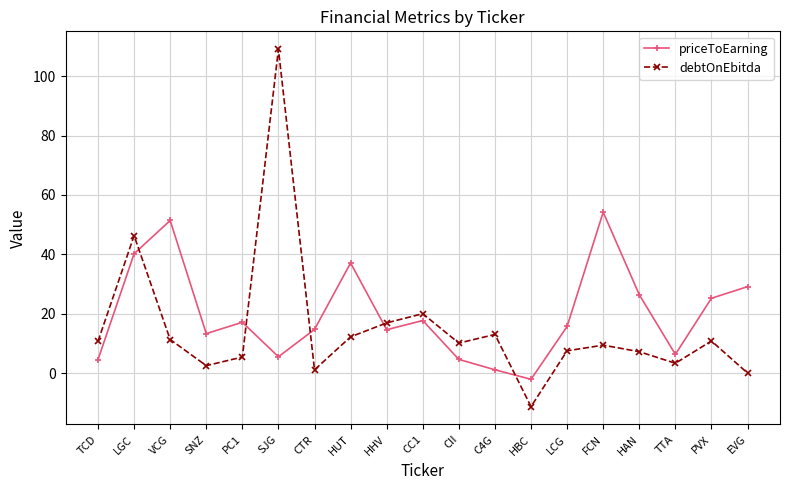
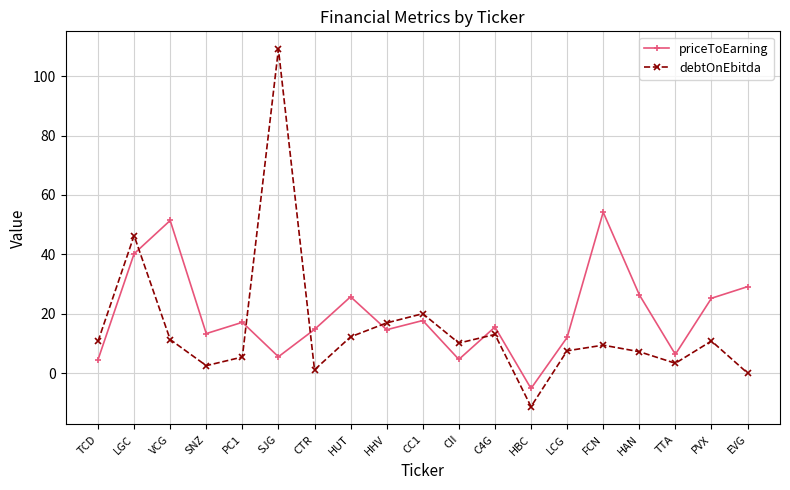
  {
    "priceToEarning": {
      "TCD": 5,
      "LGC": 40,
      "VCG": 51,
      "SNZ": 13,
      "PC1": 17,
      "SJG": 6,
      "CTR": 15,
-     "HUT": 37,
+     "HUT": 26,
      "HHV": 15,
      "CC1": 18,
      "CII": 5,
-     "C4G": 1,
-     "HBC": -2,
-     "LCG": 16,
+     "C4G": 16,
+     "HBC": -5,
+     "LCG": 12,
      "FCN": 54,
      "HAN": 26,
      "TTA": 6,
      "PVX": 25,
      "EVG": 29
    },
    "debtOnEbitda": {
      "TCD": 11,
      "LGC": 46,
      "VCG": 11,
      "SNZ": 3,
      "PC1": 5,
      "SJG": 109,
      "CTR": 1,
      "HUT": 12,
      "HHV": 17,
      "CC1": 20,
      "CII": 10,
      "C4G": 13,
      "HBC": -11,
      "LCG": 8,
      "FCN": 9,
      "HAN": 7,
      "TTA": 3,
      "PVX": 11,
      "EVG": 0
    }
  }
